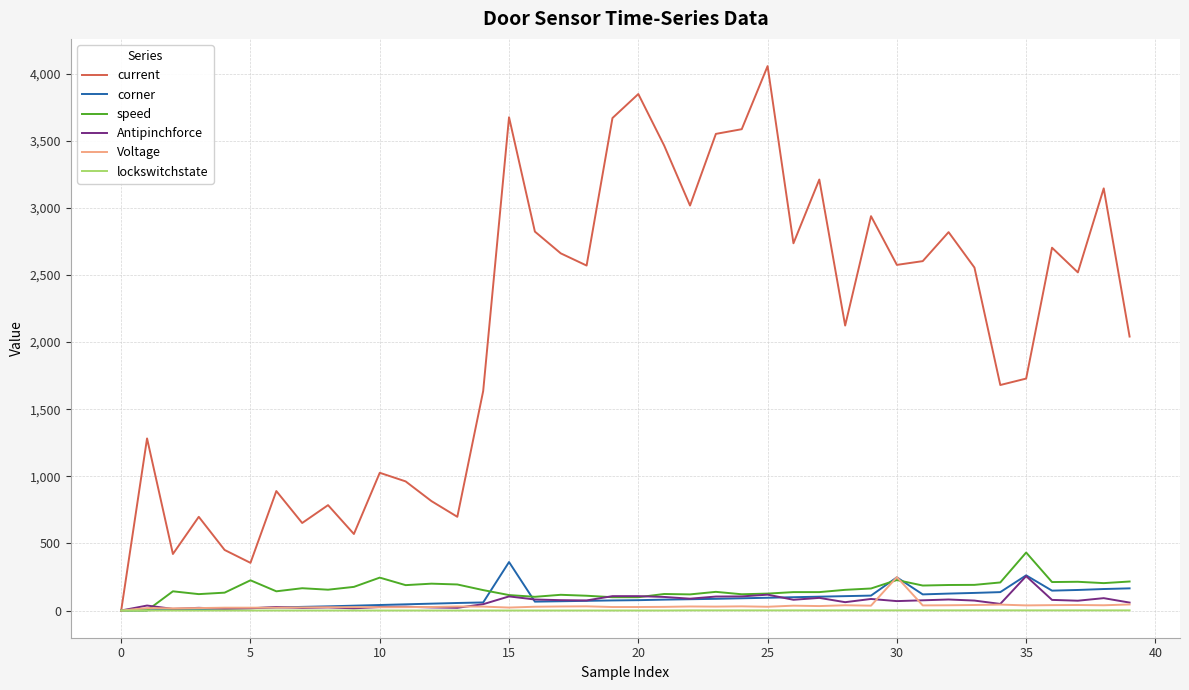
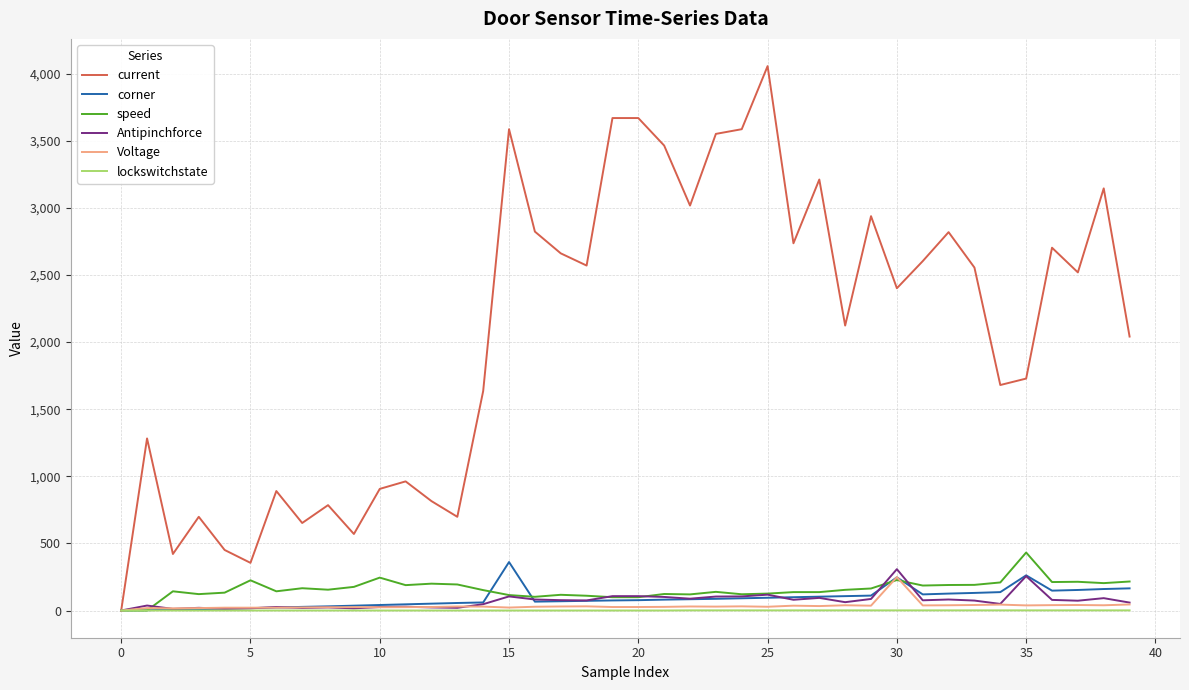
  {
    "current": {
      "5": "360",
-     "10": "1,030",
-     "15": "3,680",
-     "20": "3,850",
+     "10": "910",
+     "15": "3,590",
+     "20": "3,670",
      "25": "4,060",
-     "30": "2,580",
+     "30": "2,400",
      "35": "1,730"
    },
    "corner": {
      "15": "360",
      "20": "80",
      "25": "100"
    },
    "speed": {
      "5": "230",
      "10": "250",
      "30": "230",
      "35": "430"
    },
    "Antipinchforce": {
-     "30": "70"
+     "30": "310"
    },
    "Voltage": {
      "15": "20",
      "20": "30",
      "25": "30",
      "35": "40"
    },
    "lockswitchstate": {
      "10": "0",
      "15": "0",
      "20": "0",
      "25": "0",
      "30": "0",
      "35": "0"
    }
  }
